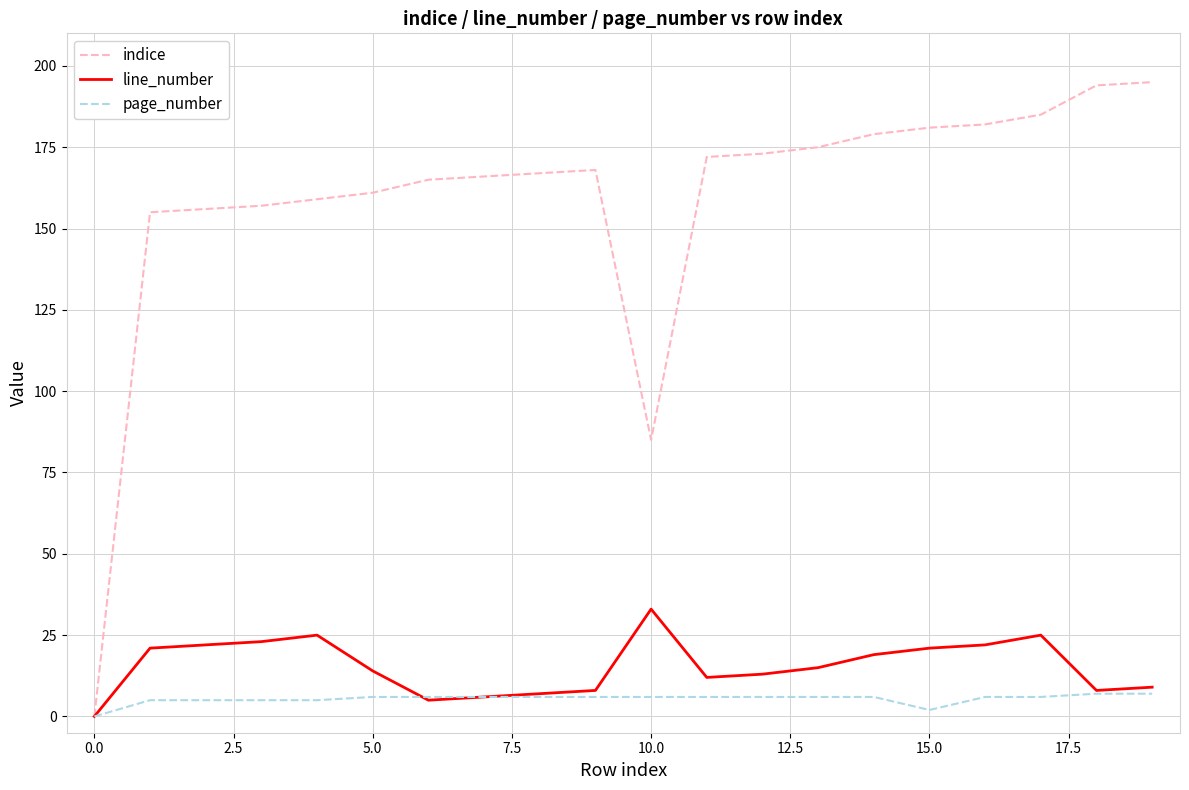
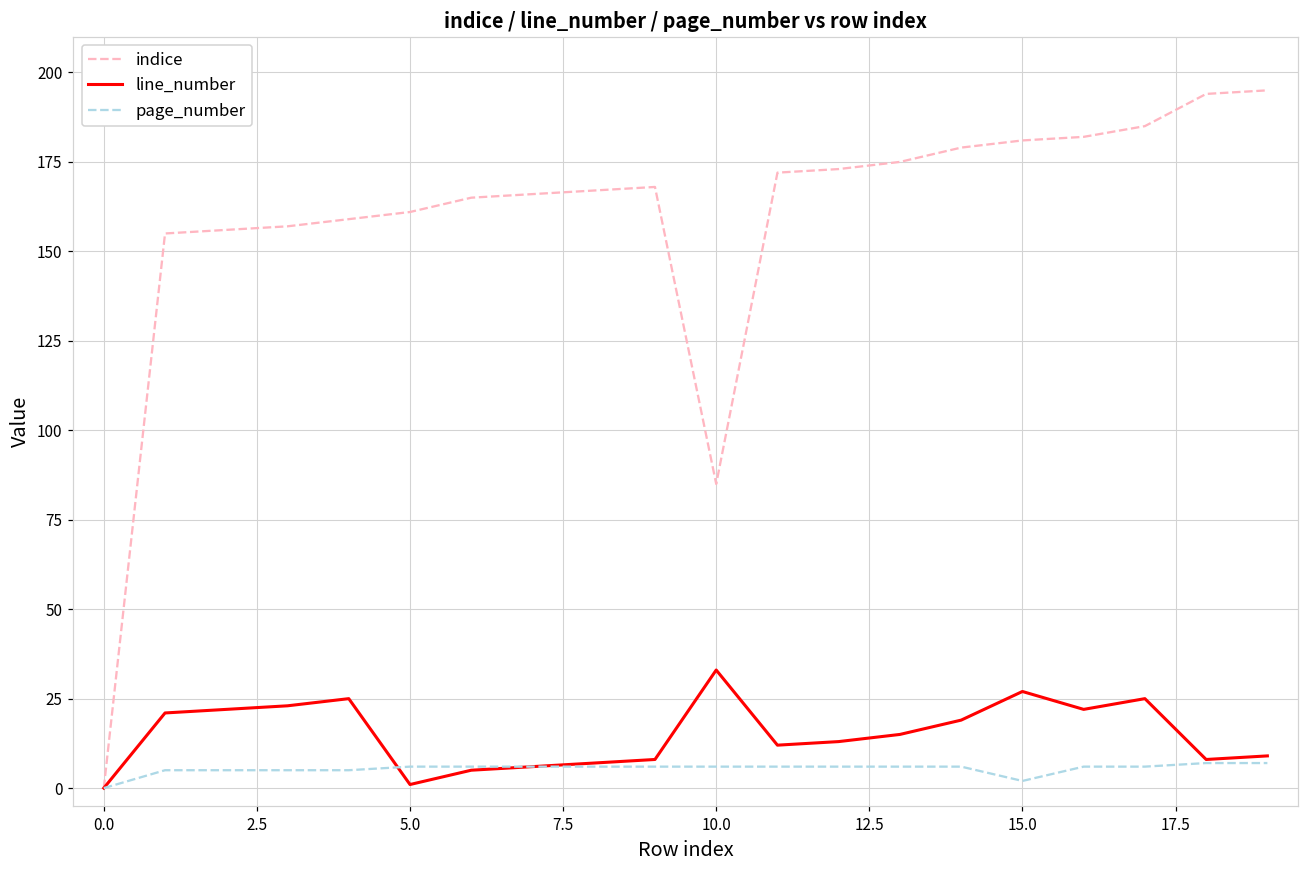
  {
    "indice": {
      "5.0": 161,
      "10.0": 85,
      "15.0": 181
    },
    "line_number": {
-     "5.0": 14,
+     "5.0": 1,
      "10.0": 33,
-     "15.0": 21
+     "15.0": 27
    },
    "page_number": {
      "5.0": 6,
      "10.0": 6,
      "15.0": 2
    }
  }
